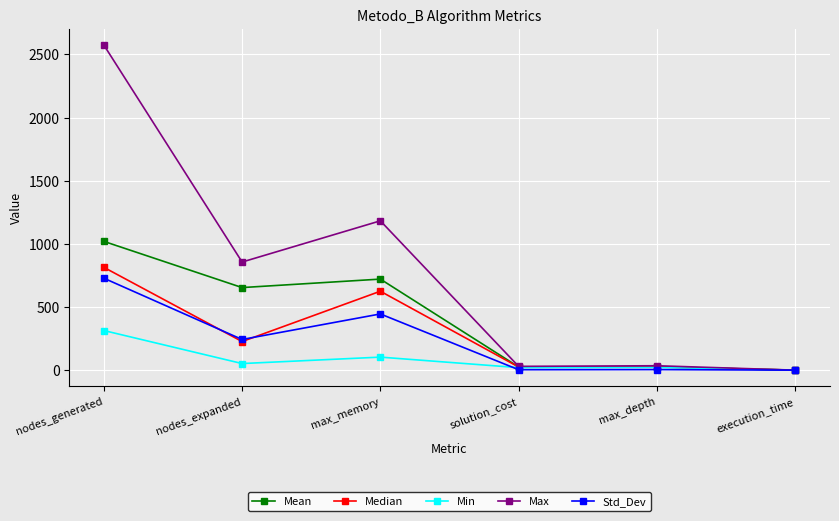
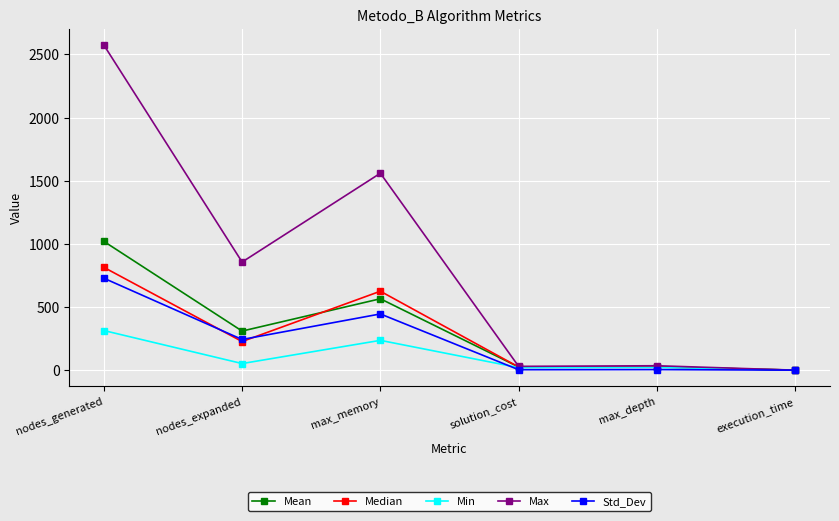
  {
    "Mean": {
      "nodes_generated": 1020,
-     "nodes_expanded": 650,
-     "max_memory": 720
+     "nodes_expanded": 310,
+     "max_memory": 570
    },
    "Median": {
      "nodes_generated": 810,
      "max_memory": 620
    },
    "Min": {
      "nodes_generated": 310,
      "nodes_expanded": 50,
-     "max_memory": 100
+     "max_memory": 240
    },
    "Max": {
      "nodes_generated": 2570,
      "nodes_expanded": 860,
-     "max_memory": 1180
+     "max_memory": 1560
    },
    "Std_Dev": {
      "nodes_generated": 730,
      "max_memory": 450
    }
  }
